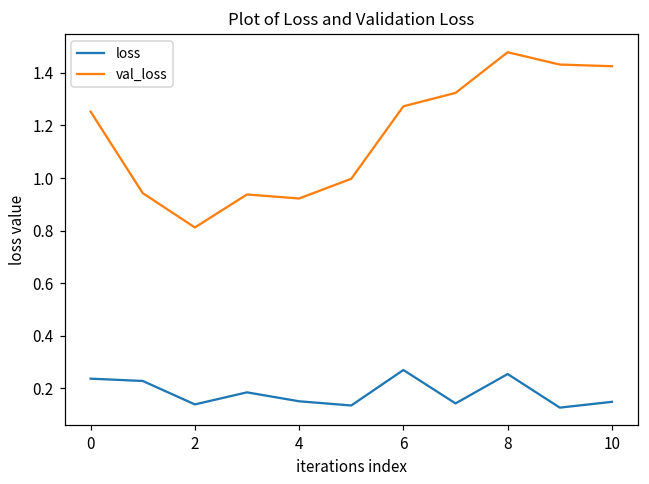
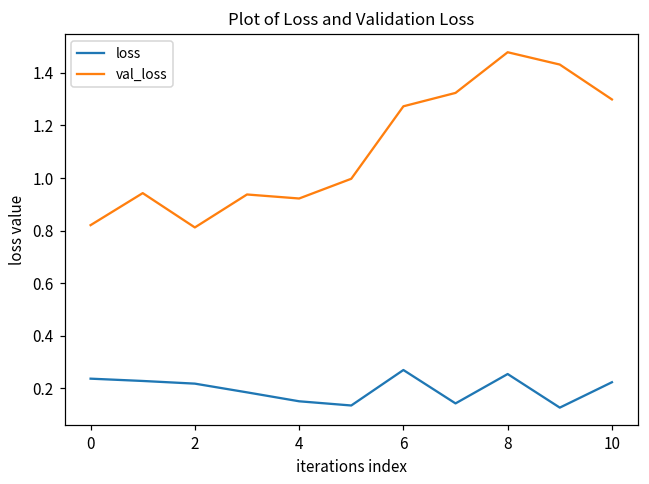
  {
    "loss": {
      "0": 0.24,
-     "2": 0.14,
+     "2": 0.22,
      "4": 0.15,
      "6": 0.27,
      "8": 0.25,
-     "10": 0.15
+     "10": 0.22
    },
    "val_loss": {
-     "0": 1.25,
+     "0": 0.82,
      "2": 0.81,
      "4": 0.92,
      "6": 1.27,
      "8": 1.48,
-     "10": 1.43
+     "10": 1.30
    }
  }
